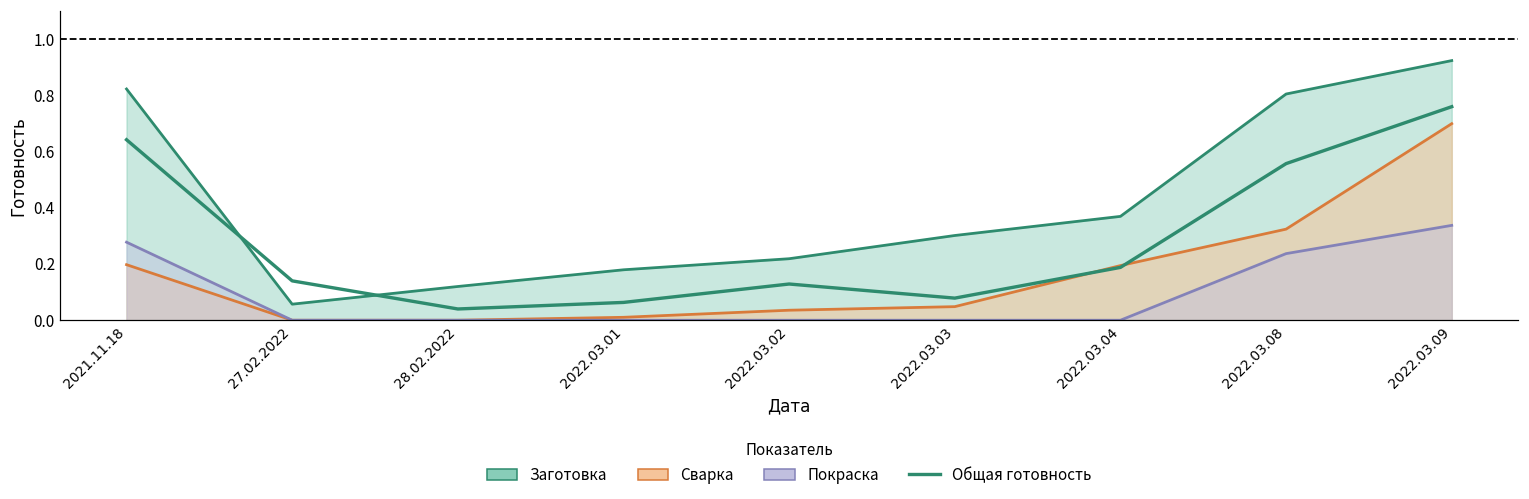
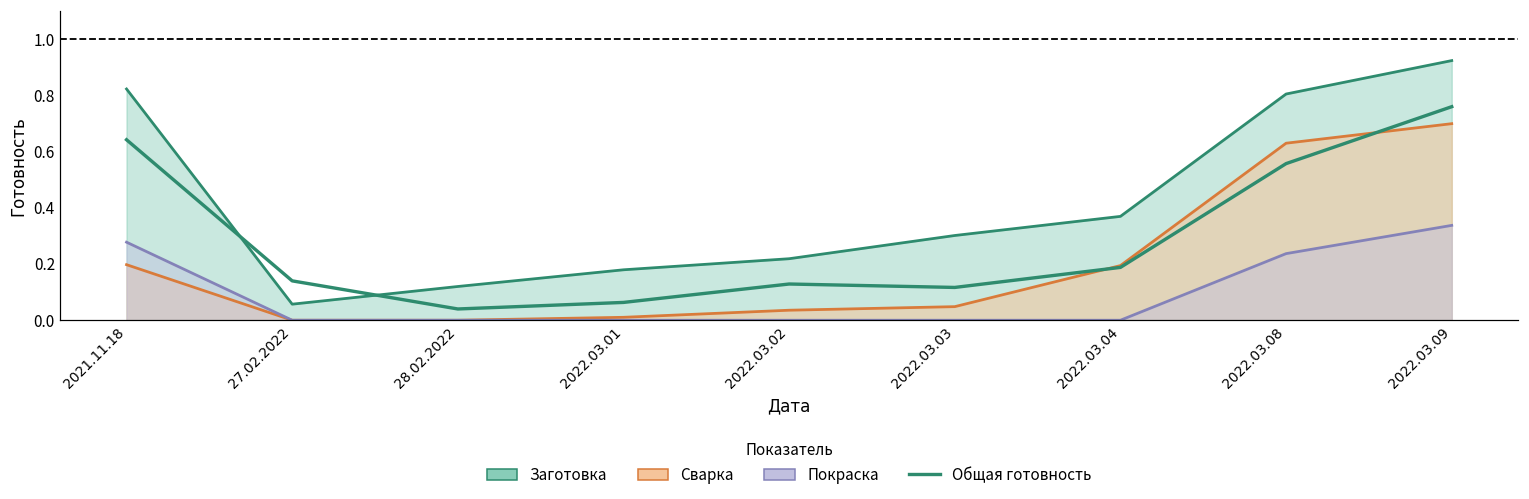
  {
    "Сварка": {
      "2021.11.18": 0.20,
      "2022.03.01": 0.01,
      "2022.03.02": 0.04,
      "2022.03.03": 0.05,
-     "2022.03.08": 0.32,
+     "2022.03.08": 0.63,
      "2022.03.09": 0.70
    },
    "Общая готовность": {
      "2021.11.18": 0.64,
      "27.02.2022": 0.14,
      "28.02.2022": 0.04,
      "2022.03.01": 0.06,
      "2022.03.02": 0.13,
-     "2022.03.03": 0.08,
+     "2022.03.03": 0.12,
      "2022.03.08": 0.56,
      "2022.03.09": 0.76
    }
  }
